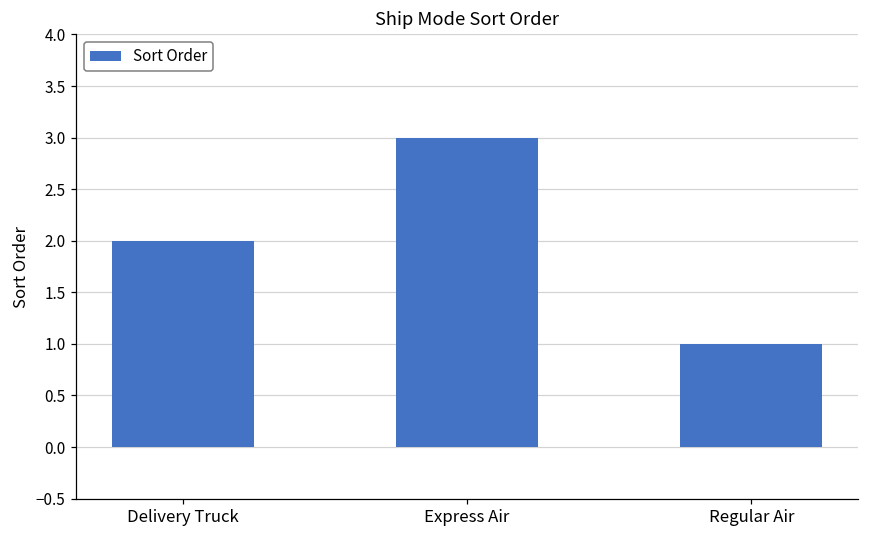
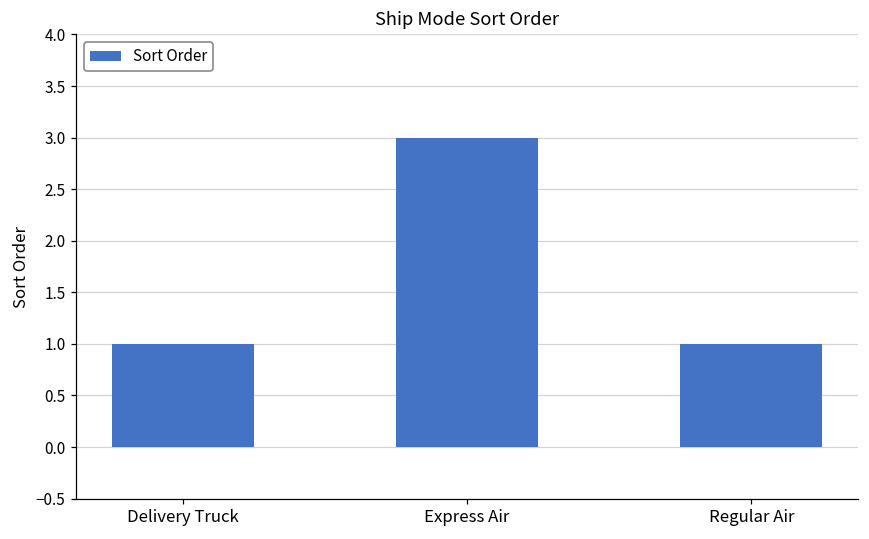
  {
-   "Delivery Truck": 2,
+   "Delivery Truck": 1,
    "Express Air": 3,
    "Regular Air": 1
  }
